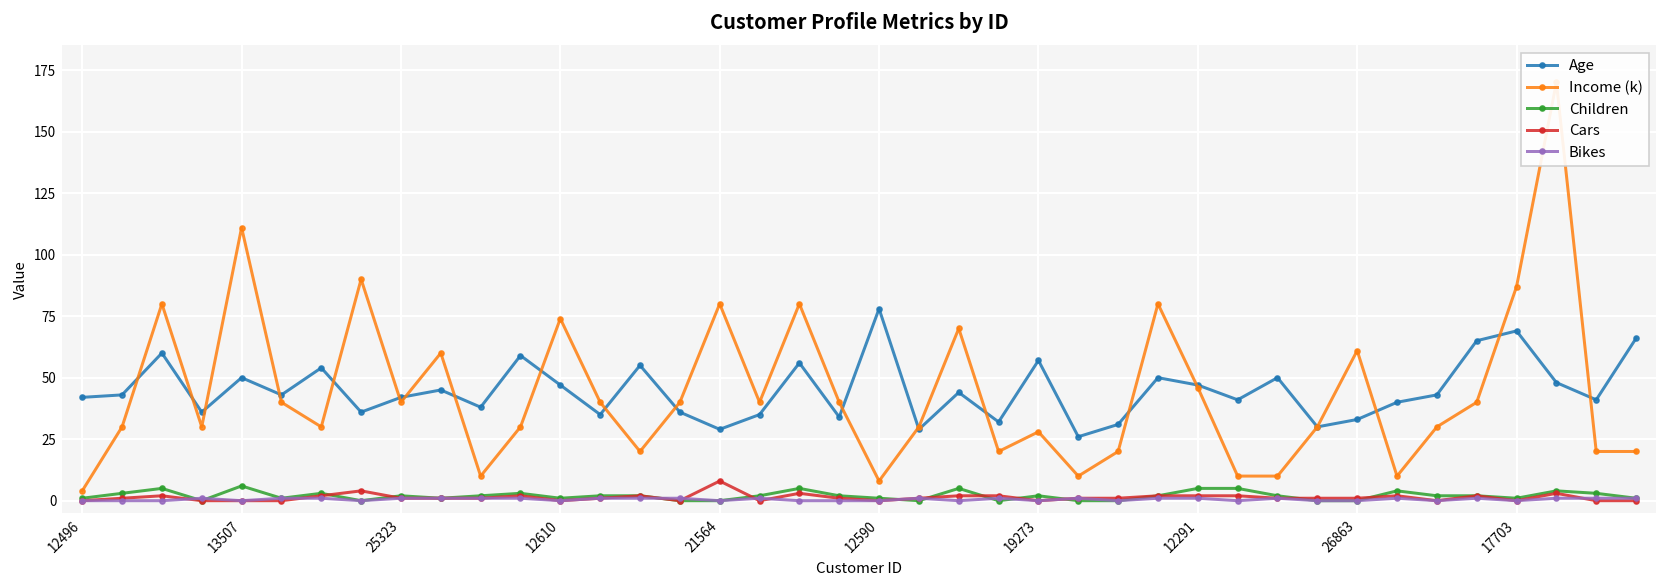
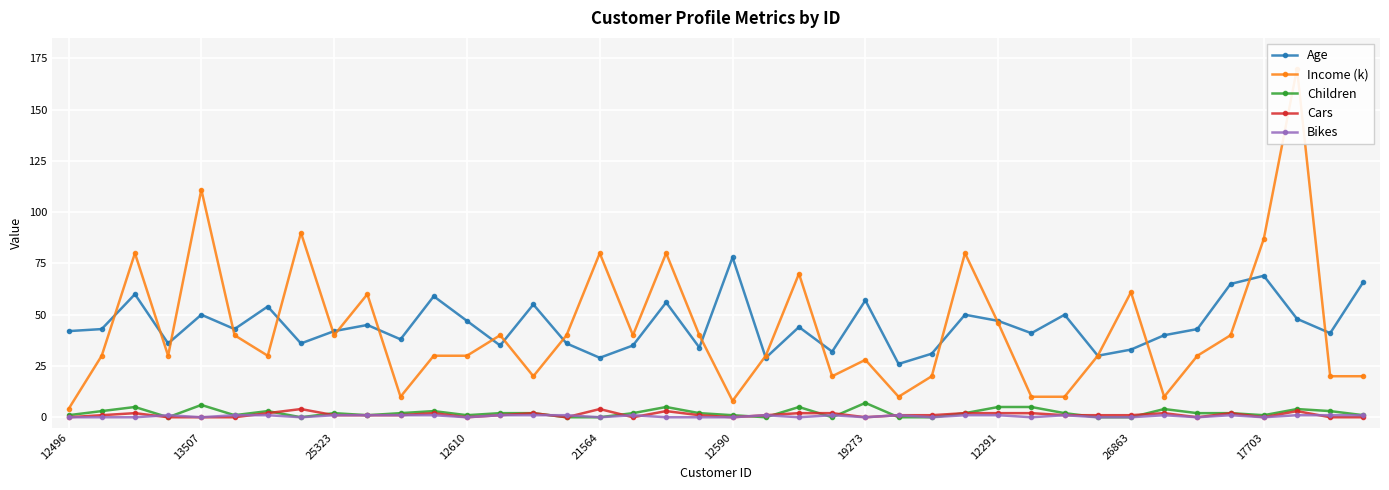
  {
    "Age": {
      "12496": 42,
      "13507": 50,
      "25323": 42,
      "12610": 47,
      "21564": 29,
      "12590": 78,
      "19273": 57,
      "26863": 33,
      "17703": 69
    },
    "Income (k)": {
      "12496": 4,
      "13507": 111,
      "25323": 40,
-     "12610": 74,
+     "12610": 30,
      "21564": 80,
      "12590": 8,
      "19273": 28,
      "26863": 61,
      "17703": 87
    },
    "Children": {
      "13507": 6,
-     "19273": 2,
+     "19273": 7,
      "12291": 5
    },
    "Cars": {
-     "21564": 8
+     "21564": 4
    }
  }
